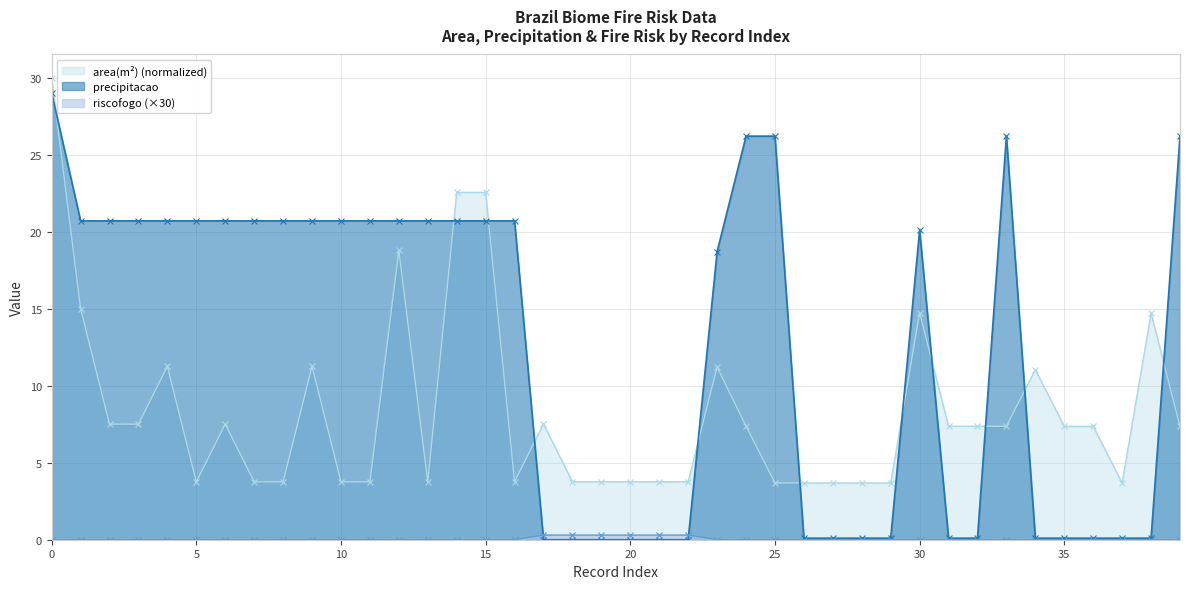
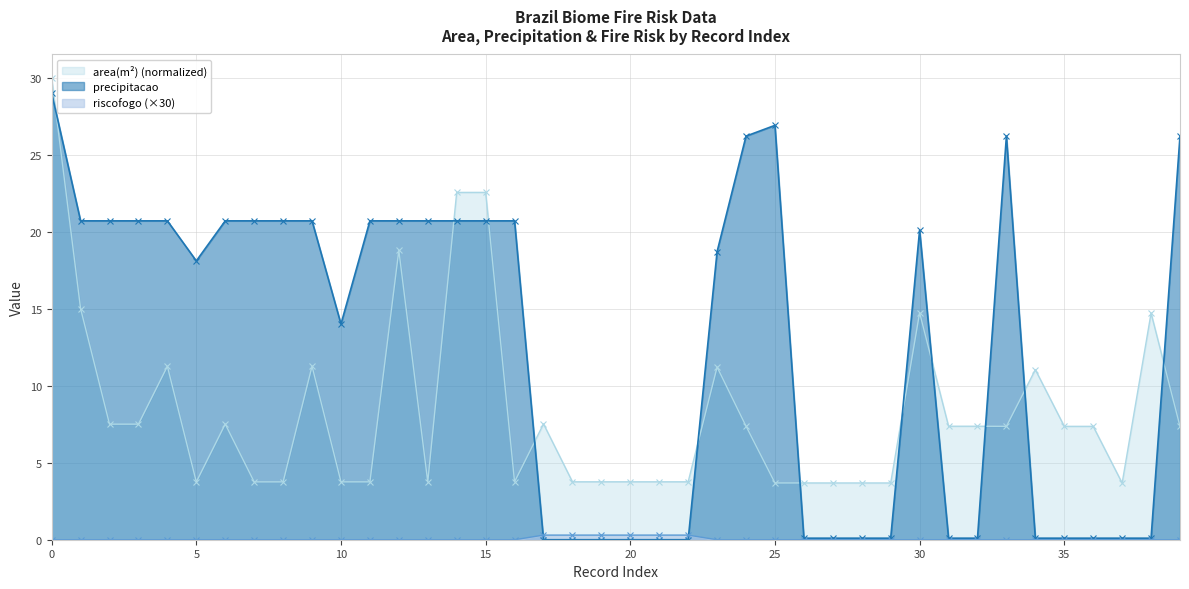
  {
    "precipitacao": {
      "0": 29.0,
-     "5": 20.7,
-     "10": 20.7,
+     "5": 18.1,
+     "10": 14.0,
      "15": 20.7,
      "20": 0.0,
-     "25": 26.2,
+     "25": 26.9,
      "30": 20.1
    }
  }
